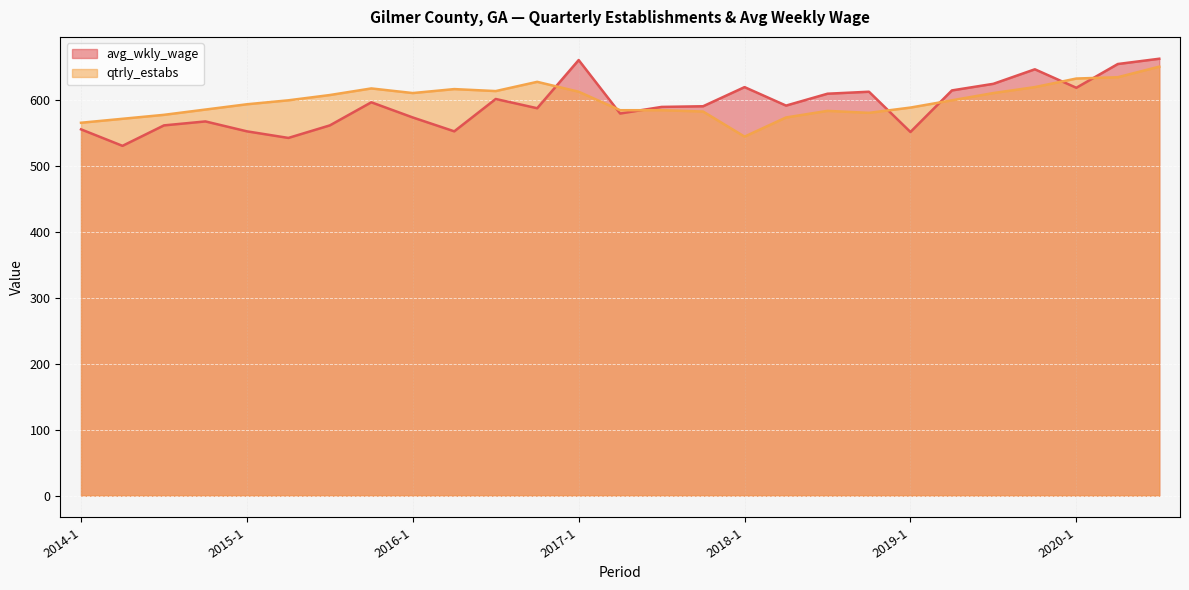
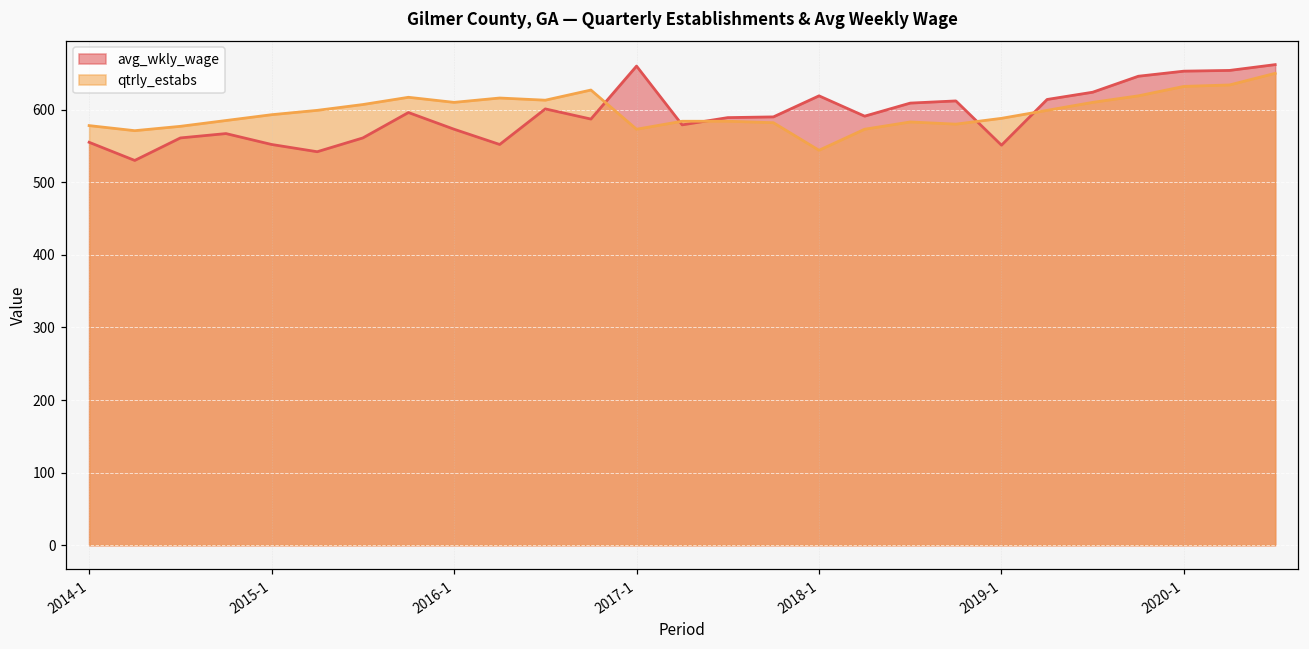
  {
    "avg_wkly_wage": {
      "2014-1": 560,
      "2015-1": 550,
      "2016-1": 570,
      "2017-1": 660,
      "2018-1": 620,
      "2019-1": 550,
-     "2020-1": 620
+     "2020-1": 650
    },
    "qtrly_estabs": {
-     "2014-1": 570,
+     "2014-1": 580,
      "2015-1": 590,
      "2016-1": 610,
-     "2017-1": 610,
+     "2017-1": 570,
      "2018-1": 540,
      "2019-1": 590,
      "2020-1": 630
    }
  }
